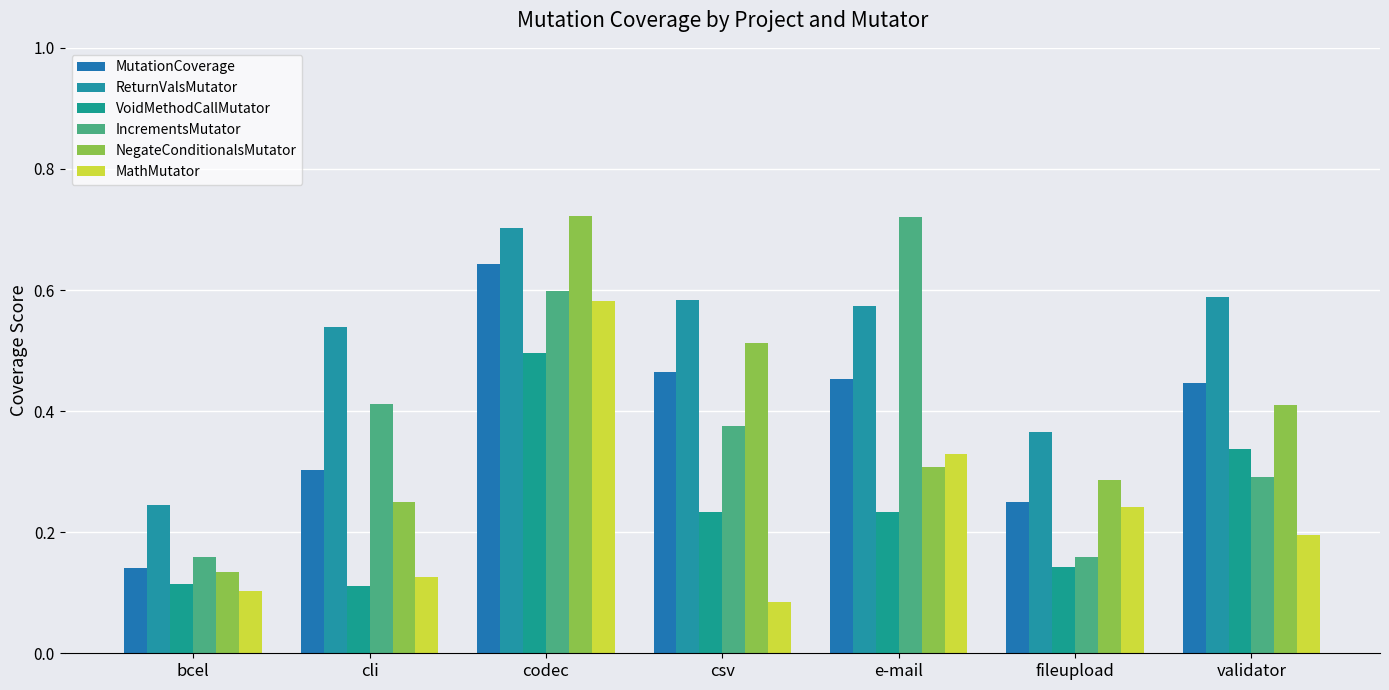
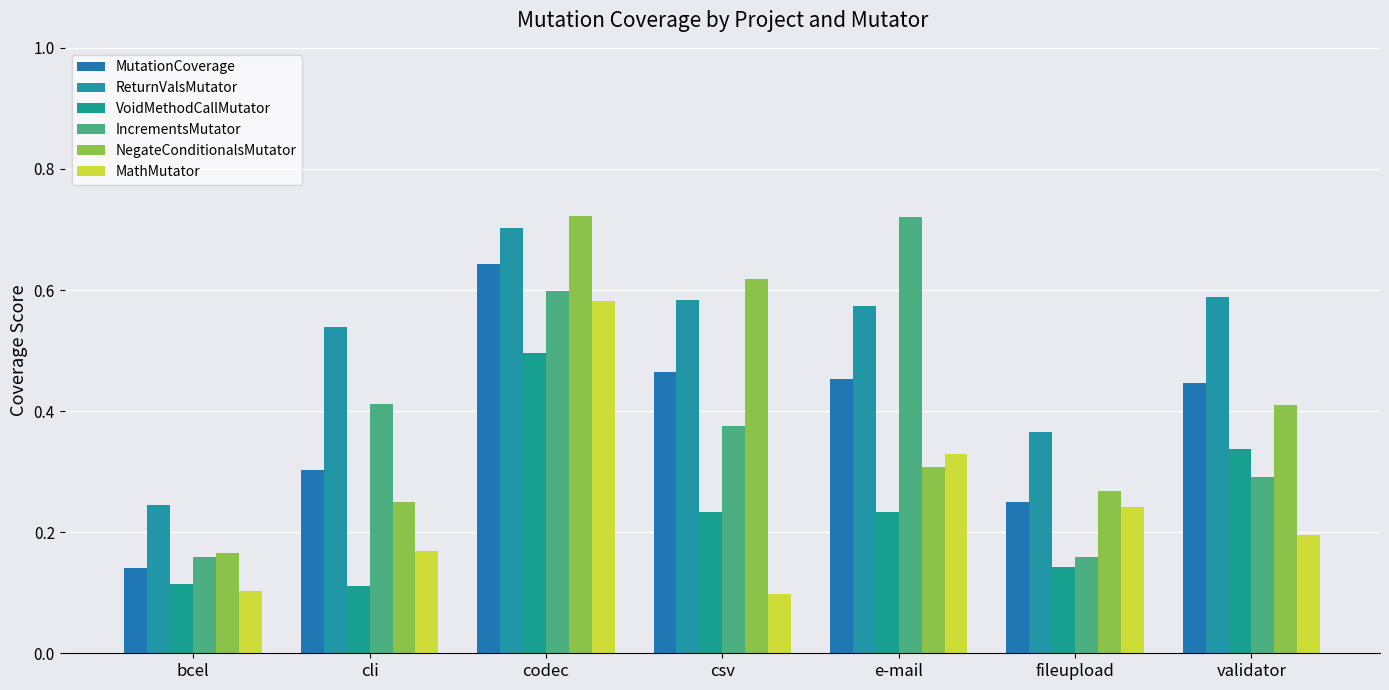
  {
    "NegateConditionalsMutator": {
-     "bcel": 0.13,
+     "bcel": 0.17,
      "cli": 0.25,
      "codec": 0.72,
-     "csv": 0.51,
+     "csv": 0.62,
      "e-mail": 0.31,
-     "fileupload": 0.29,
+     "fileupload": 0.27,
      "validator": 0.41
    },
    "MathMutator": {
      "bcel": 0.10,
-     "cli": 0.13,
+     "cli": 0.17,
      "codec": 0.58,
-     "csv": 0.08,
+     "csv": 0.10,
      "e-mail": 0.33,
      "fileupload": 0.24,
      "validator": 0.20
    }
  }
